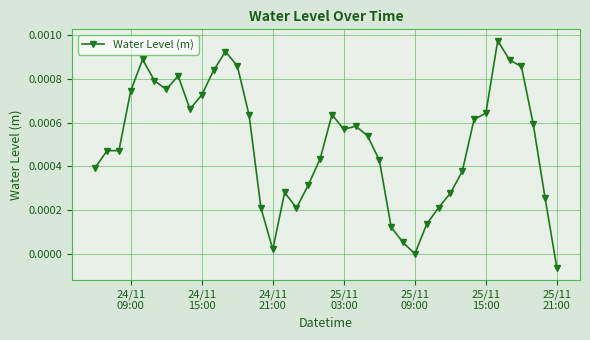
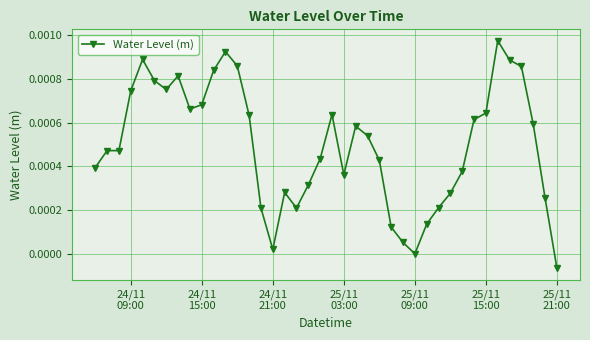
  {
    "24/11 09:00": 0.00075,
-   "24/11 15:00": 0.00073,
+   "24/11 15:00": 0.00068,
    "24/11 21:00": 0.00002,
-   "25/11 03:00": 0.00057,
+   "25/11 03:00": 0.00036,
    "25/11 09:00": 0.00000,
    "25/11 15:00": 0.00064,
    "25/11 21:00": -0.00007
  }
